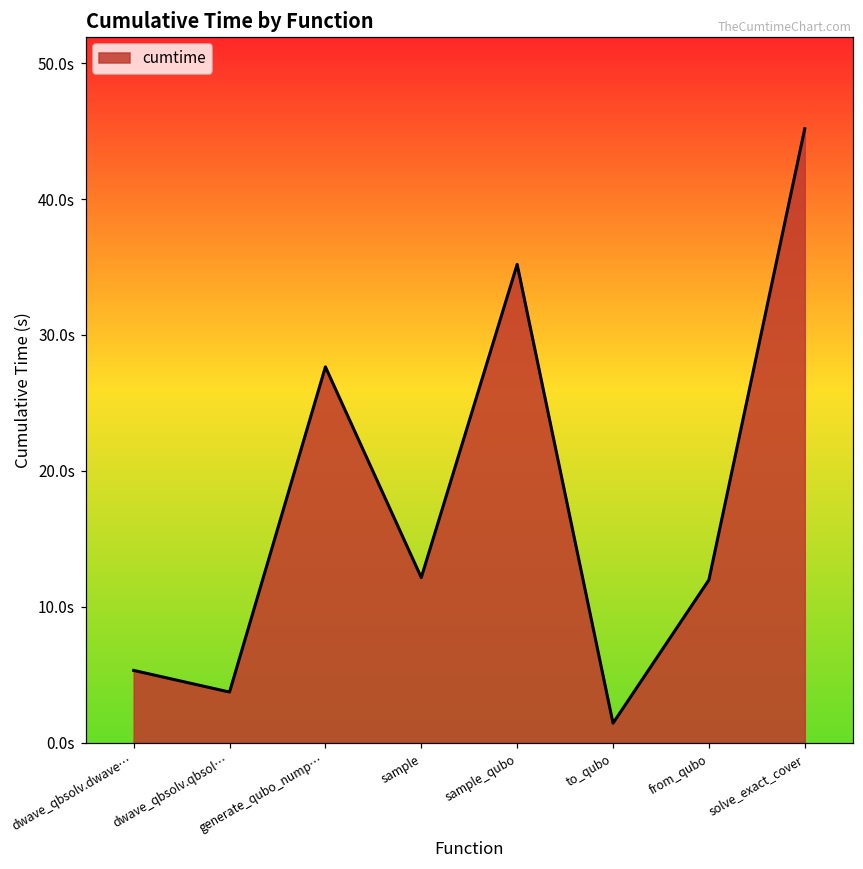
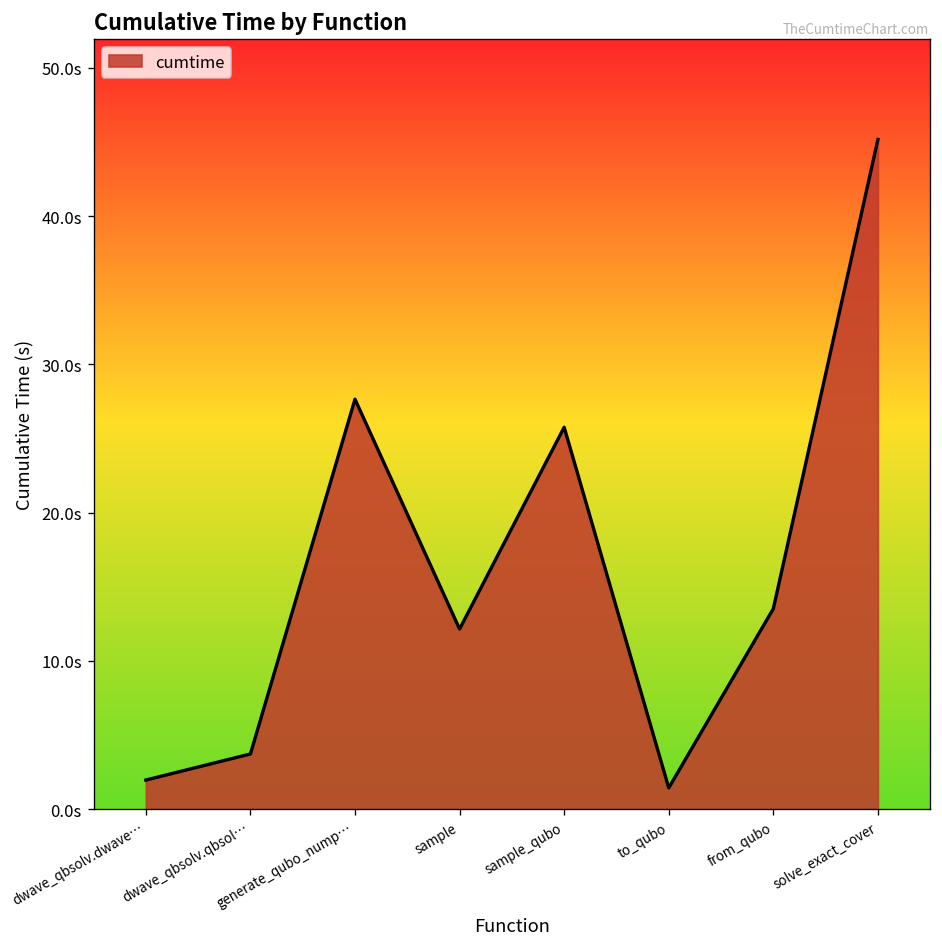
  {
-   "dwave_qbsolv.dwave…": "5.3s",
+   "dwave_qbsolv.dwave…": "2.0s",
    "dwave_qbsolv.qbsol…": "3.7s",
    "generate_qubo_nump…": "27.7s",
    "sample": "12.2s",
-   "sample_qubo": "35.2s",
+   "sample_qubo": "25.8s",
    "to_qubo": "1.4s",
-   "from_qubo": "12.0s",
+   "from_qubo": "13.5s",
    "solve_exact_cover": "45.2s"
  }
